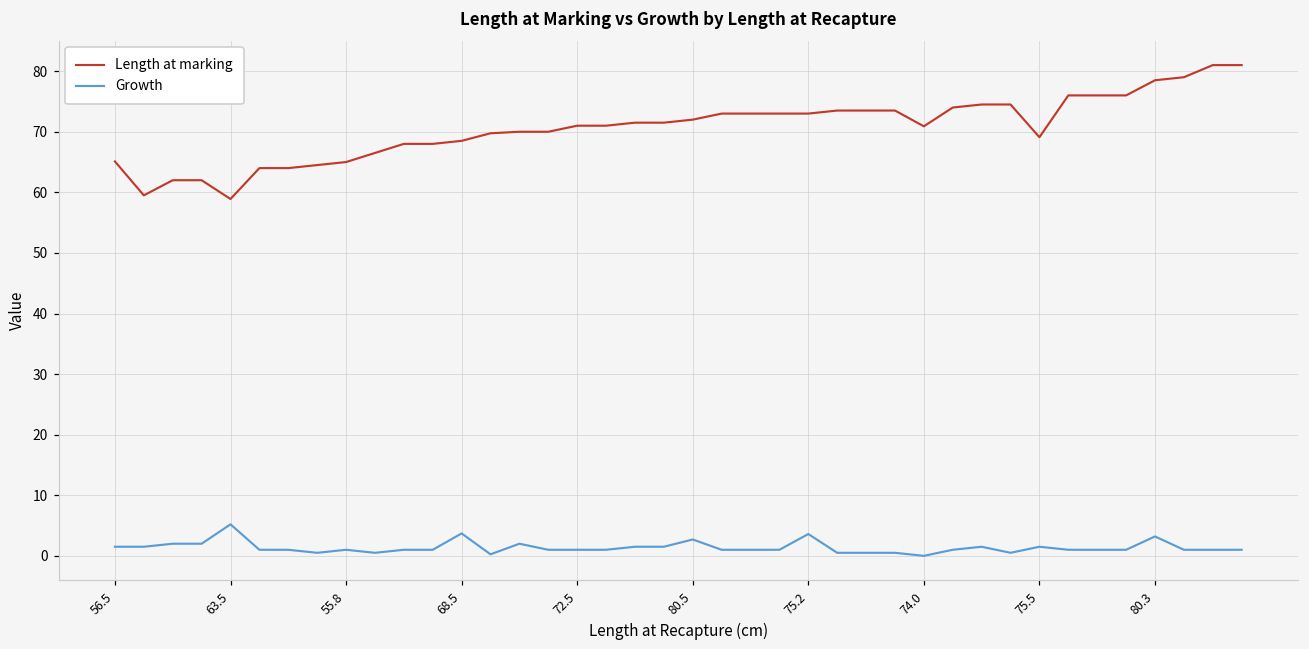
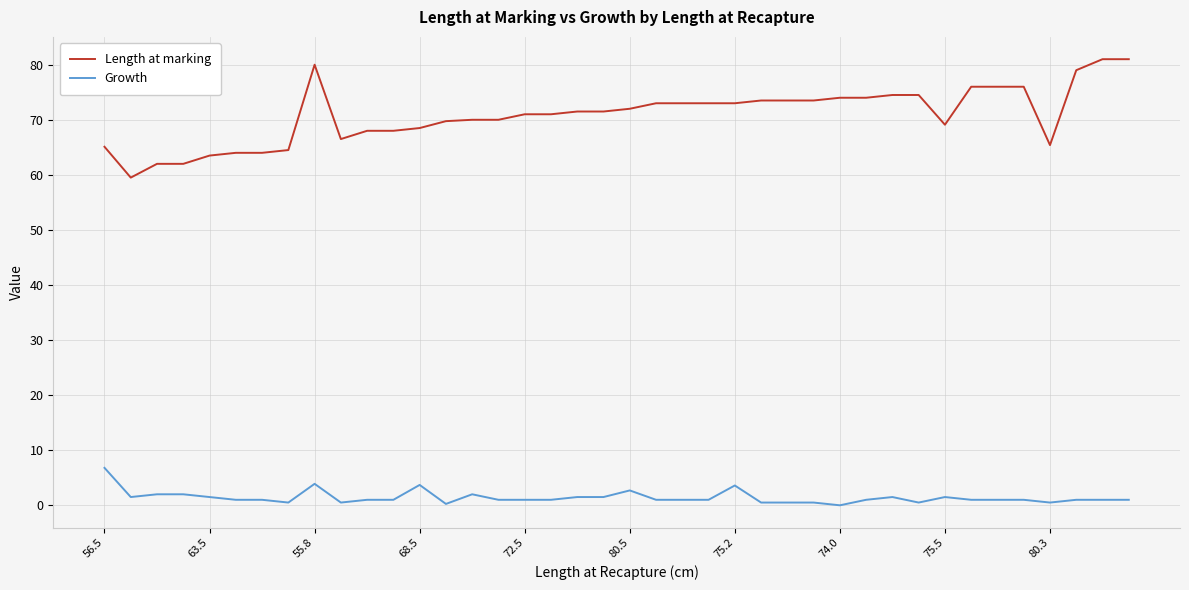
  {
    "Length at marking": {
      "56.5": 65,
-     "63.5": 59,
-     "55.8": 65,
+     "63.5": 64,
+     "55.8": 80,
      "68.5": 69,
      "72.5": 71,
      "80.5": 72,
      "75.2": 73,
-     "74.0": 71,
+     "74.0": 74,
      "75.5": 69,
-     "80.3": 79
+     "80.3": 65
    },
    "Growth": {
-     "56.5": 2,
-     "63.5": 5,
-     "55.8": 1,
+     "56.5": 7,
+     "63.5": 2,
+     "55.8": 4,
      "68.5": 4,
      "72.5": 1,
      "80.5": 3,
      "75.2": 4,
      "74.0": 0,
      "75.5": 2,
-     "80.3": 3
+     "80.3": 1
    }
  }
